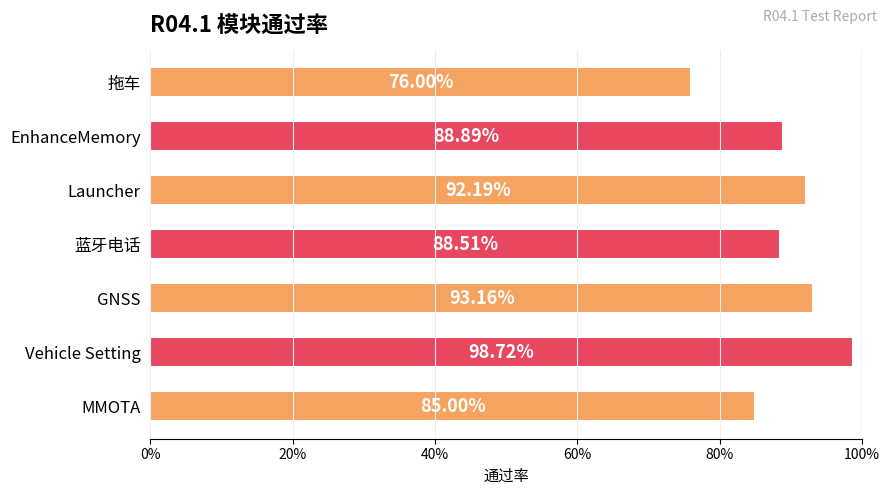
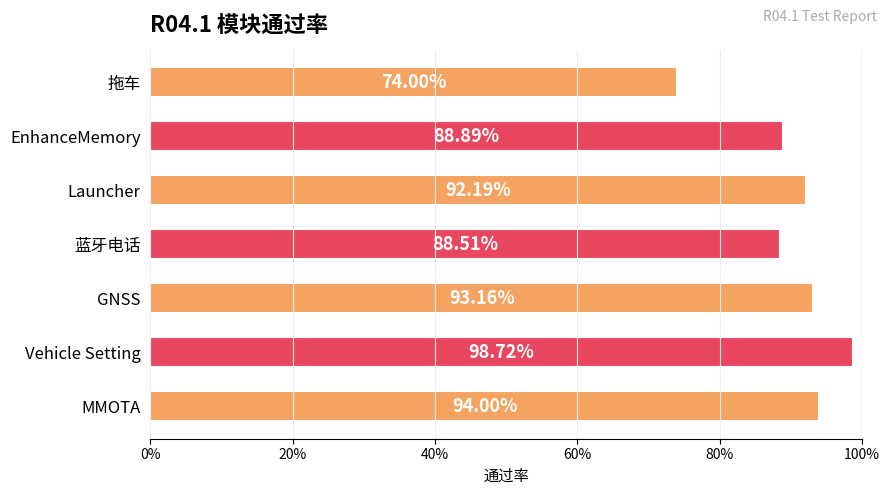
  {
-   "拖车": "76.00%",
+   "拖车": "74.00%",
    "EnhanceMemory": "88.89%",
    "Launcher": "92.19%",
    "蓝牙电话": "88.51%",
    "GNSS": "93.16%",
    "Vehicle Setting": "98.72%",
-   "MMOTA": "85.00%"
+   "MMOTA": "94.00%"
  }
